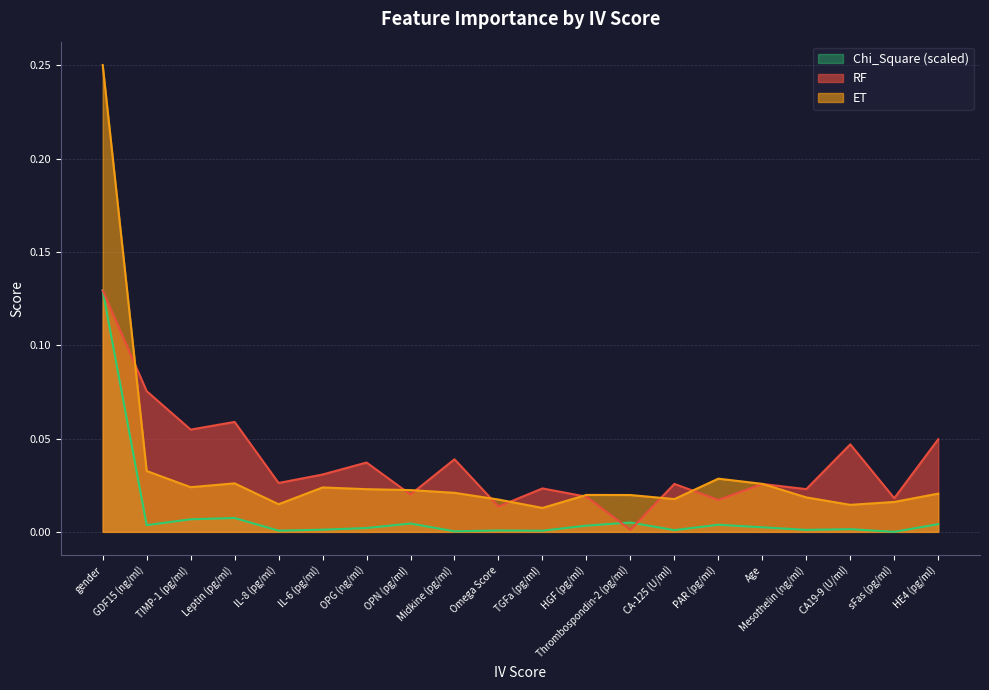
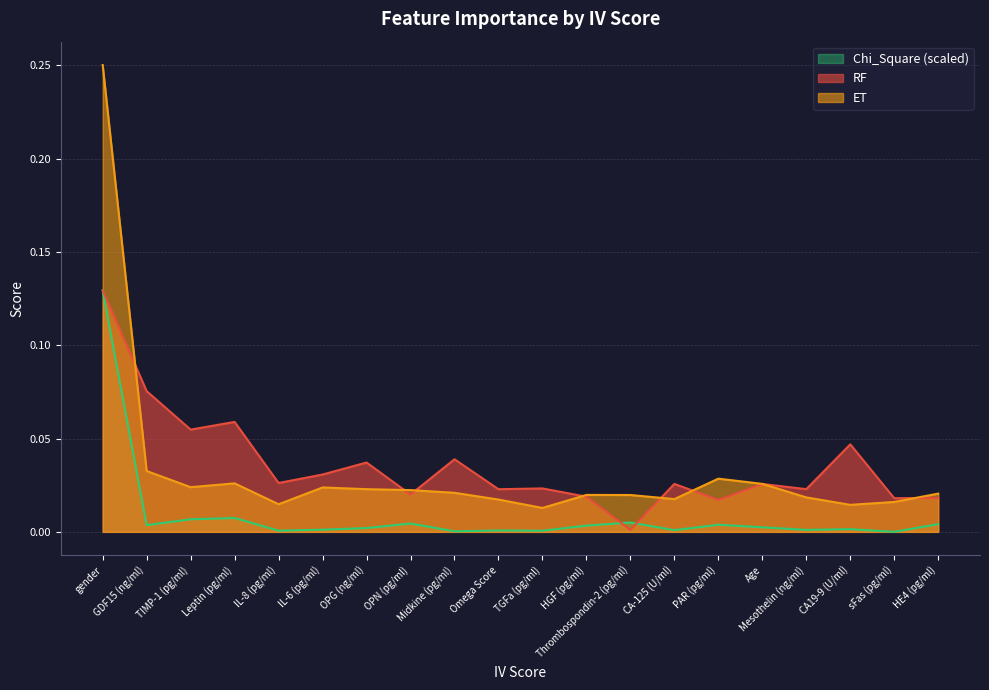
  {
    "Chi_Square (scaled)": {
      "GDF15 (ng/ml)": 0.004,
      "TIMP-1 (pg/ml)": 0.007,
      "Leptin (pg/ml)": 0.007,
      "IL-8 (pg/ml)": 0.001,
      "IL-6 (pg/ml)": 0.001,
      "OPG (ng/ml)": 0.002,
      "OPN (pg/ml)": 0.004,
      "Midkine (pg/ml)": 0.000,
      "Omega Score": 0.001,
      "TGFa (pg/ml)": 0.001,
      "HGF (pg/ml)": 0.003,
      "Thrombospondin-2 (pg/ml)": 0.005,
      "CA-125 (U/ml)": 0.001,
      "PAR (pg/ml)": 0.004,
      "Age": 0.002,
      "Mesothelin (ng/ml)": 0.001,
      "CA19-9 (U/ml)": 0.001,
      "sFas (pg/ml)": 0.000,
      "HE4 (pg/ml)": 0.004
    },
    "RF": {
      "GDF15 (ng/ml)": 0.075,
      "TIMP-1 (pg/ml)": 0.055,
      "Leptin (pg/ml)": 0.059,
      "IL-8 (pg/ml)": 0.026,
      "IL-6 (pg/ml)": 0.031,
      "OPG (ng/ml)": 0.037,
      "OPN (pg/ml)": 0.020,
      "Midkine (pg/ml)": 0.039,
-     "Omega Score": 0.014,
+     "Omega Score": 0.023,
      "TGFa (pg/ml)": 0.023,
      "Thrombospondin-2 (pg/ml)": 0.001,
      "CA-125 (U/ml)": 0.026,
      "PAR (pg/ml)": 0.017,
      "Mesothelin (ng/ml)": 0.023,
      "CA19-9 (U/ml)": 0.047,
      "sFas (pg/ml)": 0.018,
-     "HE4 (pg/ml)": 0.050
+     "HE4 (pg/ml)": 0.018
    },
    "ET": {
      "gender": 0.250,
      "GDF15 (ng/ml)": 0.033,
      "TIMP-1 (pg/ml)": 0.024,
      "Leptin (pg/ml)": 0.026,
      "IL-8 (pg/ml)": 0.015,
      "IL-6 (pg/ml)": 0.024,
      "OPG (ng/ml)": 0.023,
      "OPN (pg/ml)": 0.022,
      "Midkine (pg/ml)": 0.021,
      "Omega Score": 0.017,
      "TGFa (pg/ml)": 0.013,
      "Thrombospondin-2 (pg/ml)": 0.020,
      "CA-125 (U/ml)": 0.018,
      "PAR (pg/ml)": 0.029,
      "Mesothelin (ng/ml)": 0.018,
      "CA19-9 (U/ml)": 0.014,
      "sFas (pg/ml)": 0.016,
      "HE4 (pg/ml)": 0.020
    }
  }
